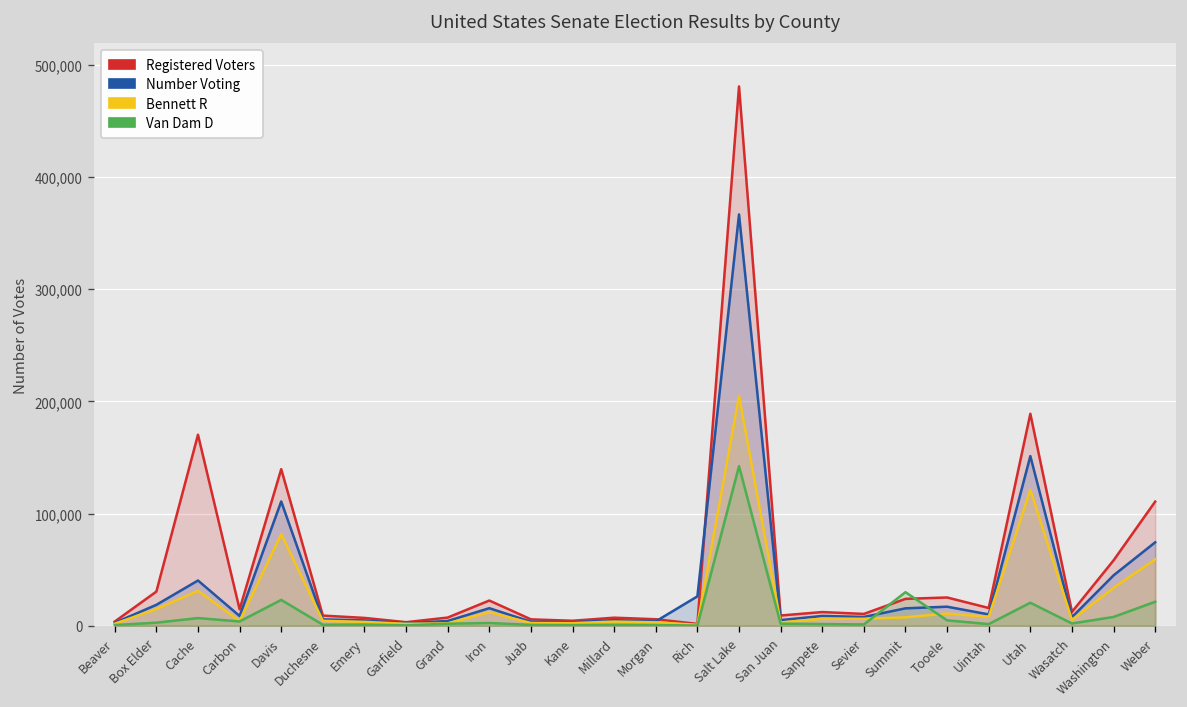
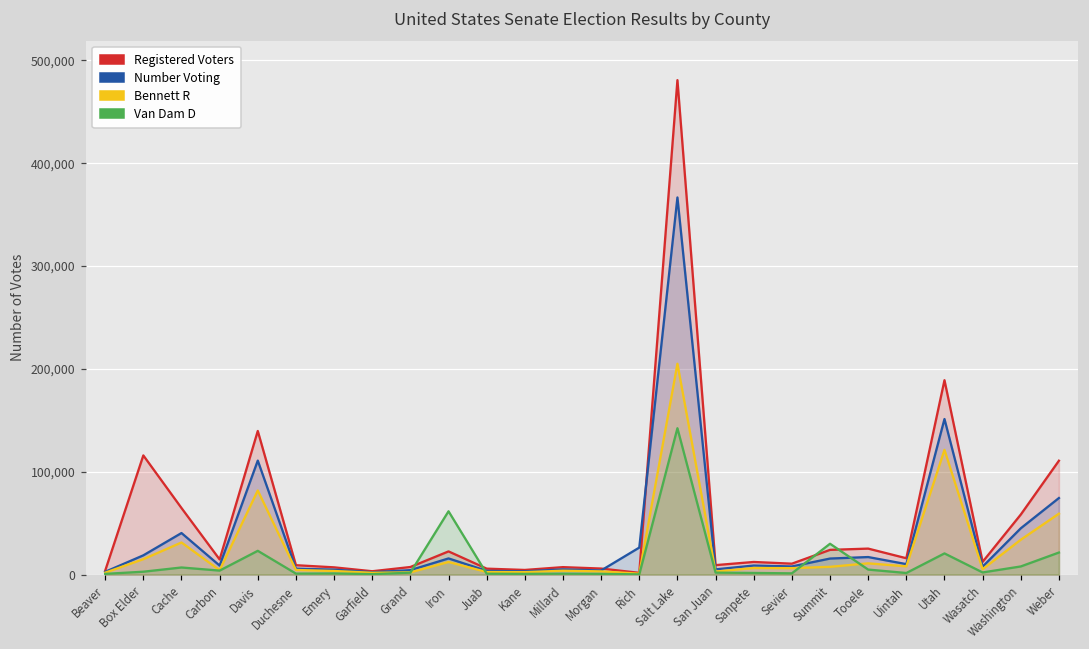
  {
    "Registered Voters": {
-     "Box Elder": "30,000",
-     "Cache": "170,000",
+     "Box Elder": "120,000",
+     "Cache": "60,000",
      "Carbon": "10,000",
      "Davis": "140,000",
      "Duchesne": "10,000",
      "Grand": "10,000",
      "Iron": "20,000",
      "Salt Lake": "480,000",
      "San Juan": "10,000",
      "Sanpete": "10,000",
      "Sevier": "10,000",
      "Summit": "20,000",
      "Tooele": "30,000",
      "Uintah": "20,000",
      "Utah": "190,000",
      "Wasatch": "10,000",
      "Washington": "60,000",
      "Weber": "110,000"
    },
    "Number Voting": {
      "Box Elder": "20,000",
      "Cache": "40,000",
      "Carbon": "10,000",
      "Davis": "110,000",
      "Iron": "20,000",
      "Rich": "30,000",
      "Salt Lake": "370,000",
      "Summit": "20,000",
      "Tooele": "20,000",
      "Utah": "150,000",
      "Washington": "40,000",
      "Weber": "70,000"
    },
    "Bennett R": {
      "Box Elder": "10,000",
      "Cache": "30,000",
      "Davis": "80,000",
      "Iron": "10,000",
      "Salt Lake": "200,000",
      "Summit": "10,000",
      "Tooele": "10,000",
      "Utah": "120,000",
      "Washington": "30,000",
      "Weber": "60,000"
    },
    "Van Dam D": {
      "Box Elder": "0",
      "Cache": "10,000",
      "Davis": "20,000",
      "Duchesne": "0",
-     "Iron": "0",
+     "Iron": "60,000",
      "Millard": "0",
      "Salt Lake": "140,000",
      "Sanpete": "0",
      "Sevier": "0",
      "Summit": "30,000",
      "Tooele": "0",
      "Uintah": "0",
      "Utah": "20,000",
      "Wasatch": "0",
      "Washington": "10,000",
      "Weber": "20,000"
    }
  }
